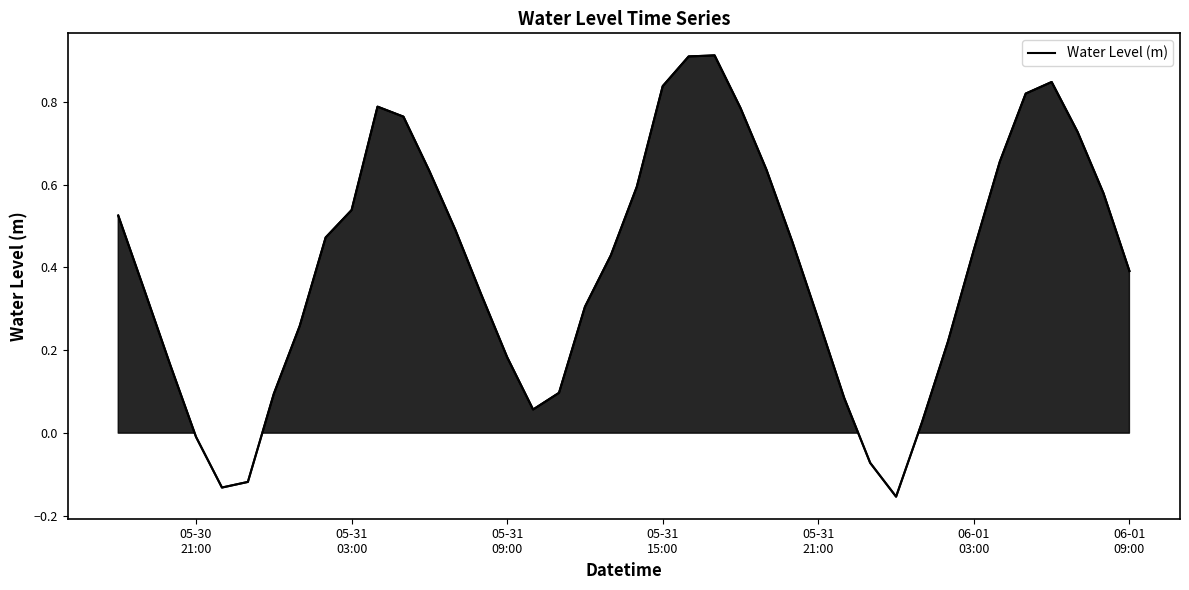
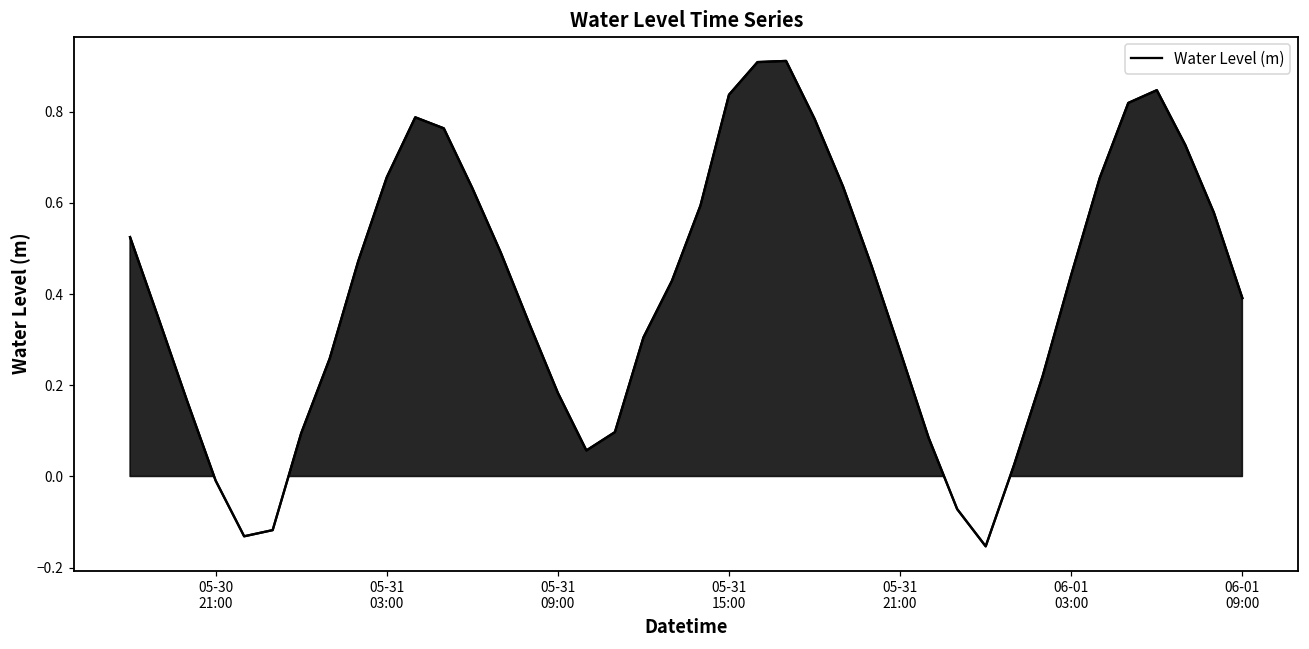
  {
    "05-30 21:00": -0.01,
-   "05-31 03:00": 0.54,
+   "05-31 03:00": 0.66,
    "05-31 09:00": 0.18,
    "05-31 15:00": 0.84,
    "05-31 21:00": 0.27,
    "06-01 03:00": 0.44,
    "06-01 09:00": 0.39
  }
